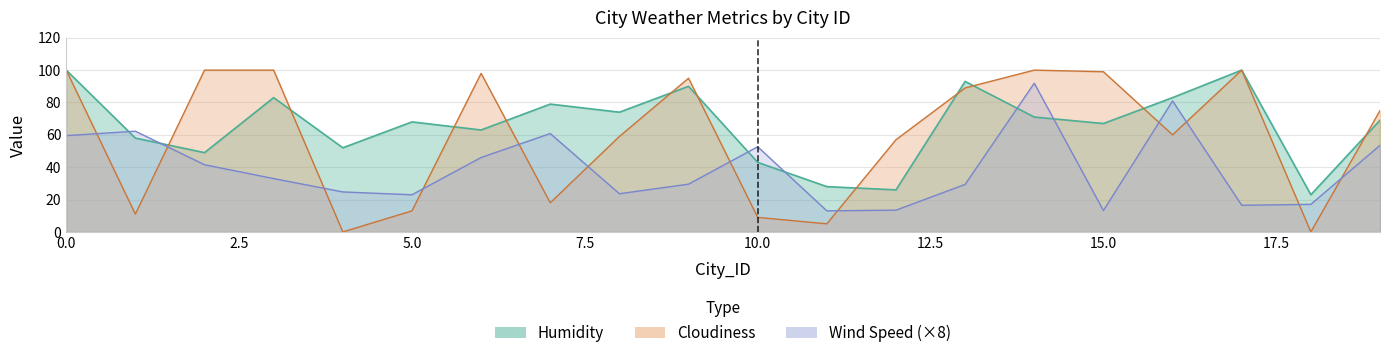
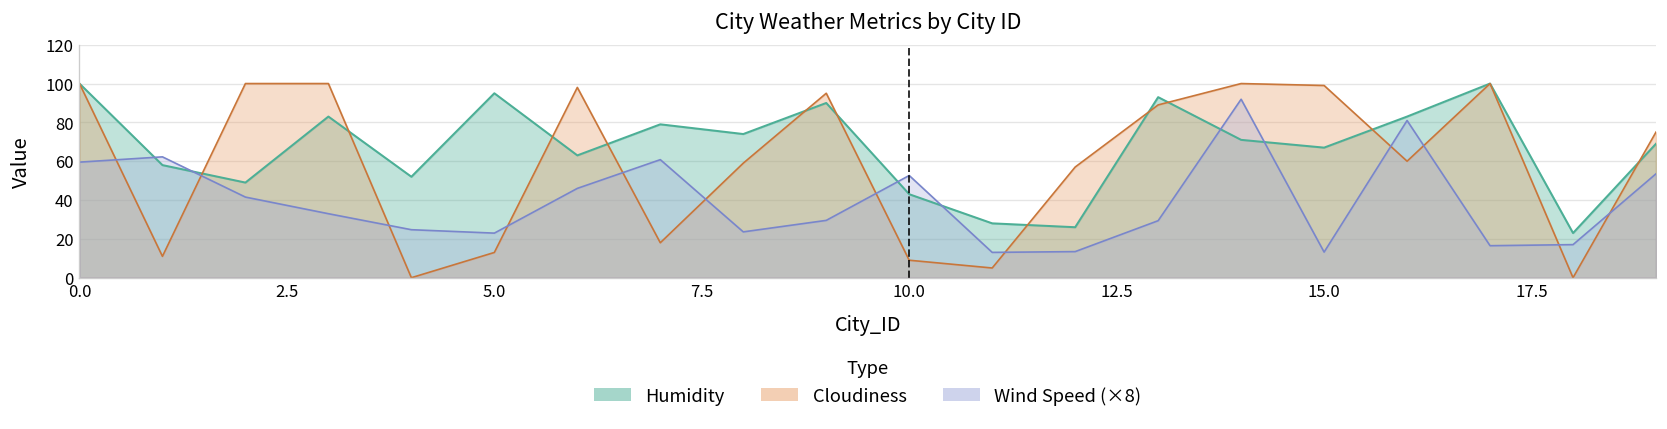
  {
    "Humidity": {
-     "5.0": 68,
+     "5.0": 95,
      "10.0": 43,
      "15.0": 67
    },
    "Cloudiness": {
      "5.0": 13,
      "10.0": 9,
      "15.0": 99
    },
    "Wind Speed (×8)": {
      "0.0": 60,
      "5.0": 23,
      "10.0": 53,
      "15.0": 13
    }
  }
